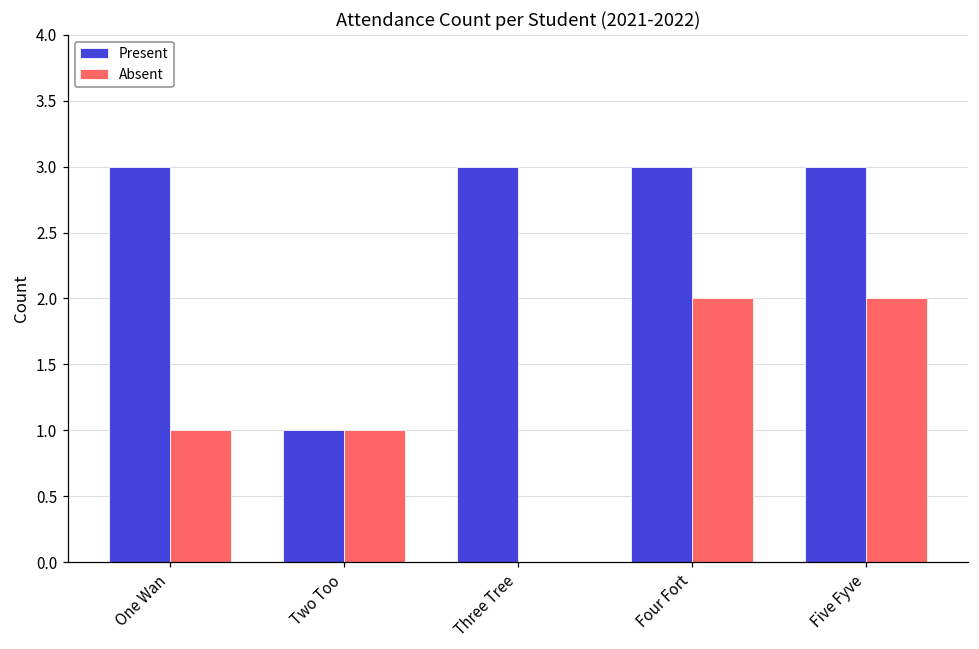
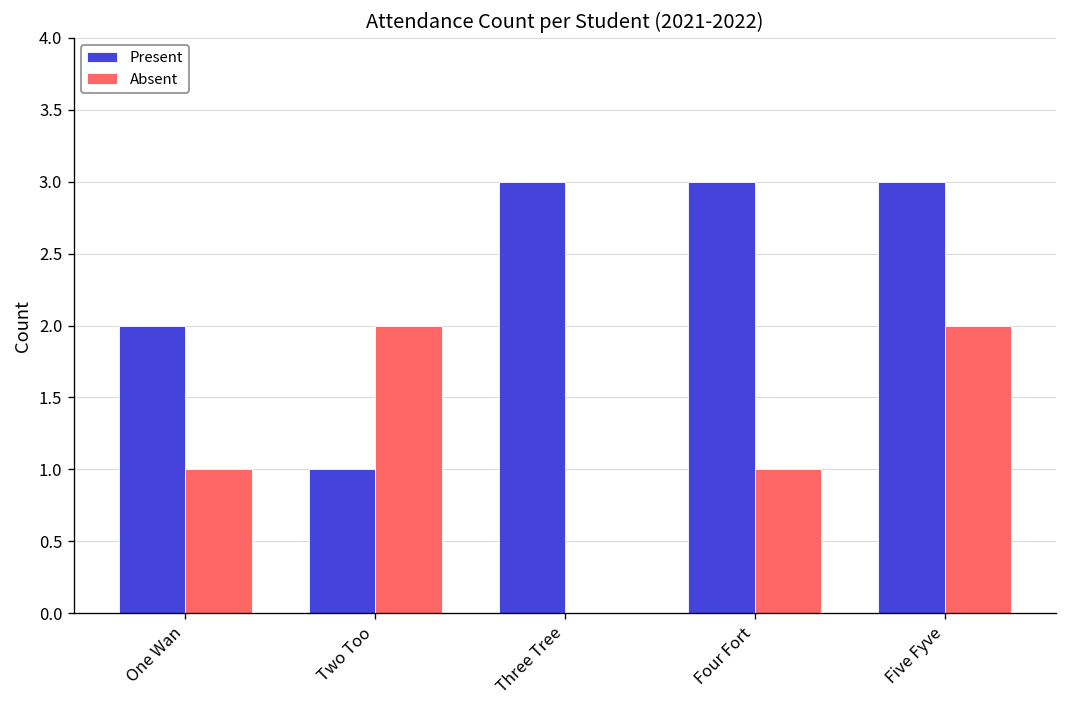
  {
    "Present": {
-     "One Wan": 3,
+     "One Wan": 2,
      "Two Too": 1,
      "Three Tree": 3,
      "Four Fort": 3,
      "Five Fyve": 3
    },
    "Absent": {
      "One Wan": 1.00,
-     "Two Too": 1.00,
+     "Two Too": 2.00,
      "Three Tree": 0.00,
-     "Four Fort": 2.00,
+     "Four Fort": 1.00,
      "Five Fyve": 2.00
    }
  }
